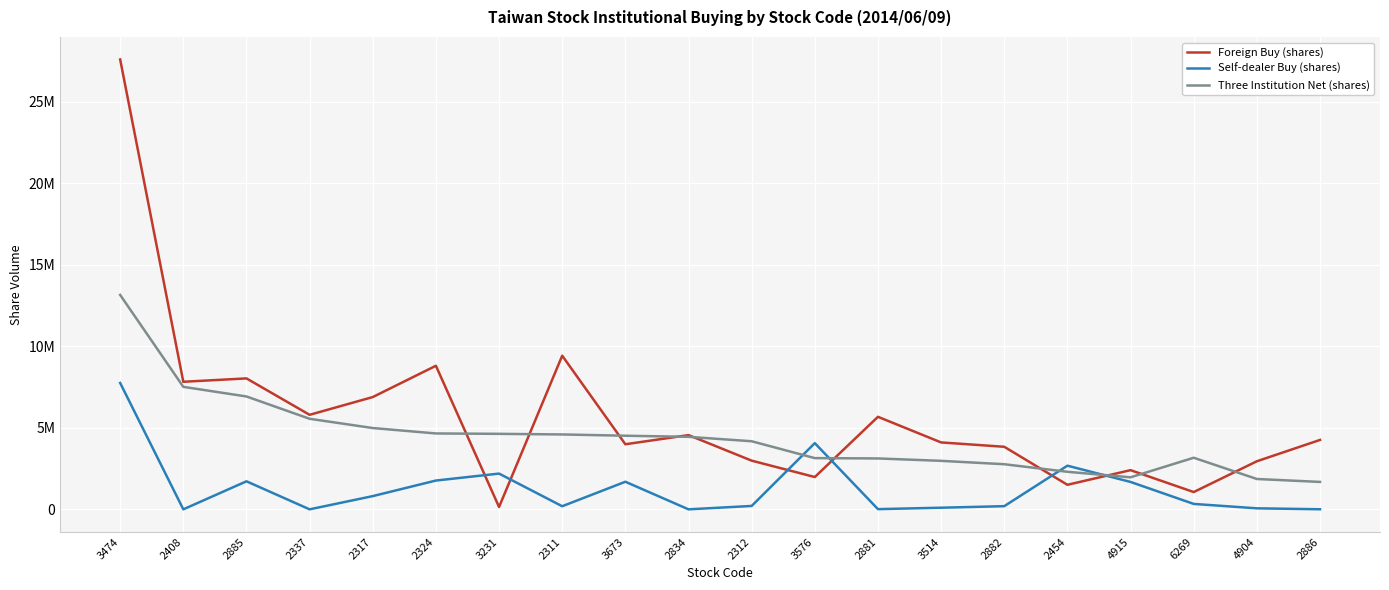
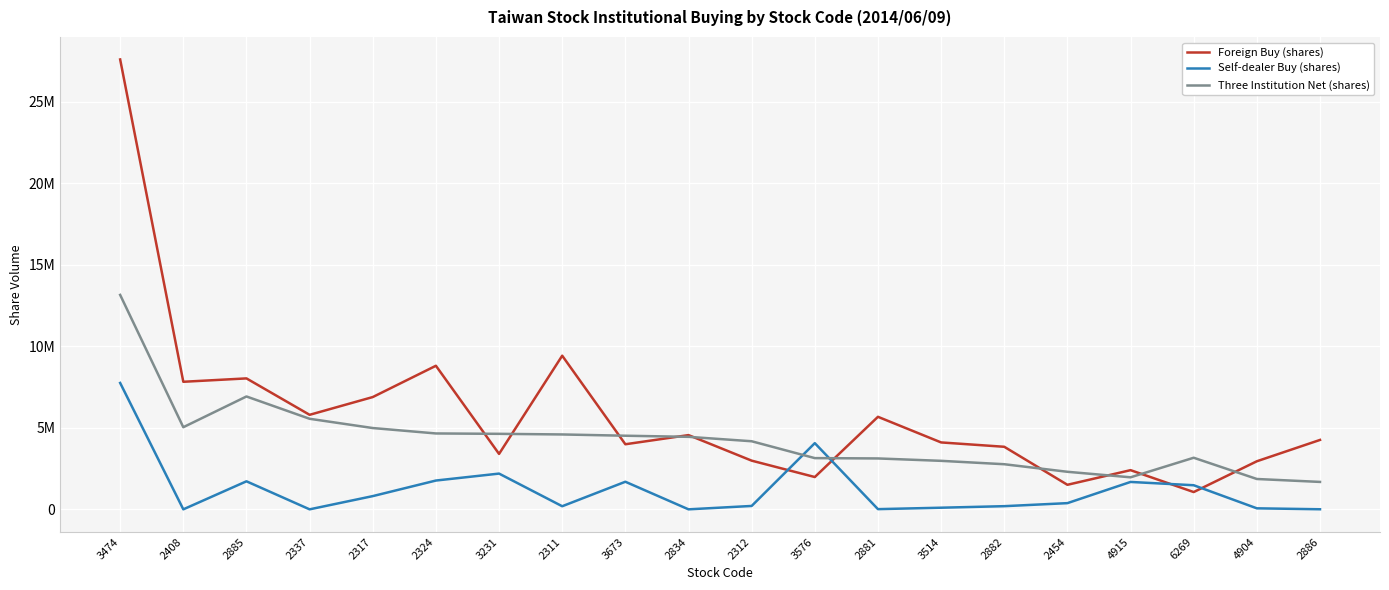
  {
    "Foreign Buy (shares)": {
      "3474": 27600000,
      "2408": 7800000,
      "2885": 8000000,
      "2337": 5800000,
      "2317": 6900000,
      "2324": 8800000,
-     "3231": 100000,
+     "3231": 3400000,
      "2311": 9400000,
      "3673": 4000000,
      "2312": 3000000,
      "3576": 2000000,
      "2881": 5700000,
      "3514": 4100000,
      "2882": 3800000,
      "2454": 1500000,
      "4915": 2400000,
      "6269": 1100000,
      "4904": 2900000,
      "2886": 4300000
    },
    "Self-dealer Buy (shares)": {
      "3474": 7800000,
      "2408": 0,
      "2885": 1700000,
      "2337": 0,
      "2317": 800000,
      "2324": 1800000,
      "3231": 2200000,
      "2311": 200000,
      "3673": 1700000,
      "2834": 0,
      "2312": 200000,
      "3576": 4100000,
      "2881": 0,
      "3514": 100000,
      "2882": 200000,
-     "2454": 2700000,
+     "2454": 400000,
      "4915": 1700000,
-     "6269": 300000,
+     "6269": 1500000,
      "4904": 100000,
      "2886": 0
    },
    "Three Institution Net (shares)": {
      "3474": 13100000,
-     "2408": 7500000,
+     "2408": 5000000,
      "2885": 6900000,
      "2337": 5600000,
      "2317": 5000000,
      "2324": 4700000,
      "3231": 4600000,
      "2311": 4600000,
      "3673": 4500000,
      "2312": 4200000,
      "3576": 3100000,
      "2881": 3100000,
      "3514": 3000000,
      "2882": 2800000,
      "2454": 2300000,
      "4915": 2000000,
      "6269": 3200000,
      "4904": 1900000,
      "2886": 1700000
    }
  }
